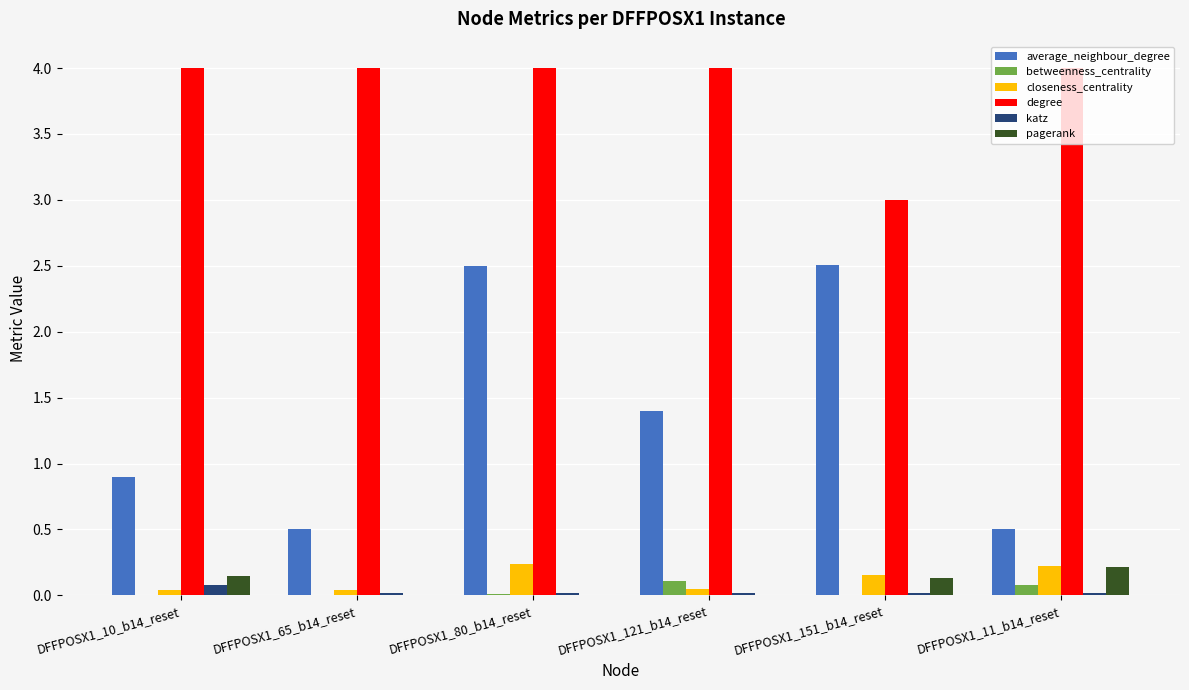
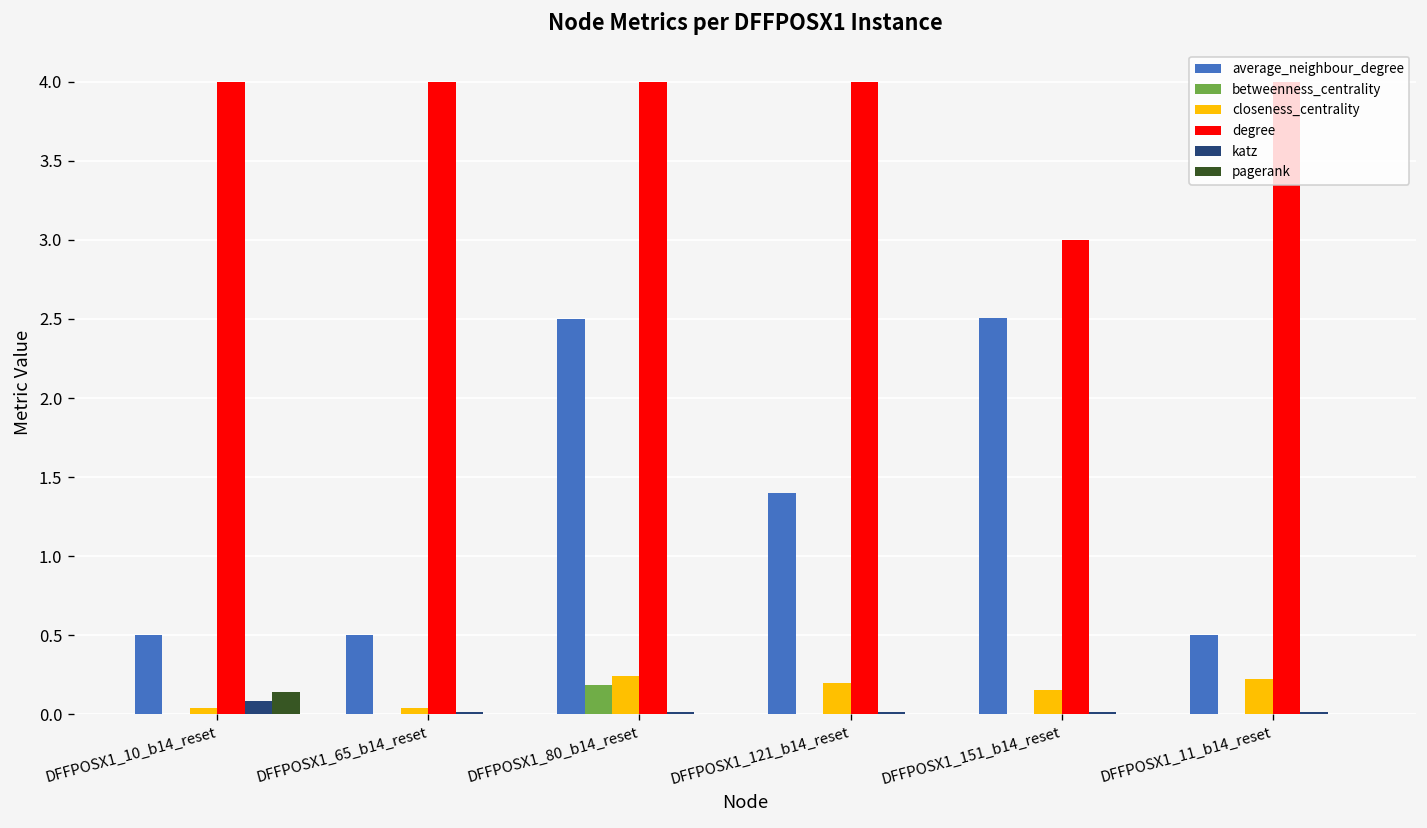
  {
    "average_neighbour_degree": {
-     "DFFPOSX1_10_b14_reset": 0.9,
+     "DFFPOSX1_10_b14_reset": 0.5,
      "DFFPOSX1_65_b14_reset": 0.5,
      "DFFPOSX1_80_b14_reset": 2.5,
      "DFFPOSX1_121_b14_reset": 1.4,
      "DFFPOSX1_151_b14_reset": 2.5,
      "DFFPOSX1_11_b14_reset": 0.5
    },
    "betweenness_centrality": {
-     "DFFPOSX1_80_b14_reset": 0.01,
-     "DFFPOSX1_121_b14_reset": 0.11,
-     "DFFPOSX1_11_b14_reset": 0.08
+     "DFFPOSX1_80_b14_reset": 0.19,
+     "DFFPOSX1_121_b14_reset": 0.00,
+     "DFFPOSX1_11_b14_reset": 0.00
    },
    "closeness_centrality": {
      "DFFPOSX1_10_b14_reset": 0.04,
      "DFFPOSX1_65_b14_reset": 0.04,
      "DFFPOSX1_80_b14_reset": 0.24,
-     "DFFPOSX1_121_b14_reset": 0.04,
+     "DFFPOSX1_121_b14_reset": 0.20,
      "DFFPOSX1_151_b14_reset": 0.15,
      "DFFPOSX1_11_b14_reset": 0.22
    },
    "degree": {
      "DFFPOSX1_10_b14_reset": 4.00,
      "DFFPOSX1_65_b14_reset": 4.00,
      "DFFPOSX1_80_b14_reset": 4.00,
      "DFFPOSX1_121_b14_reset": 4.00,
      "DFFPOSX1_151_b14_reset": 3.00
    },
    "katz": {
      "DFFPOSX1_10_b14_reset": 0.08
    },
    "pagerank": {
      "DFFPOSX1_10_b14_reset": 0.14,
-     "DFFPOSX1_151_b14_reset": 0.13,
-     "DFFPOSX1_11_b14_reset": 0.21
+     "DFFPOSX1_151_b14_reset": 0.00,
+     "DFFPOSX1_11_b14_reset": 0.00
    }
  }
